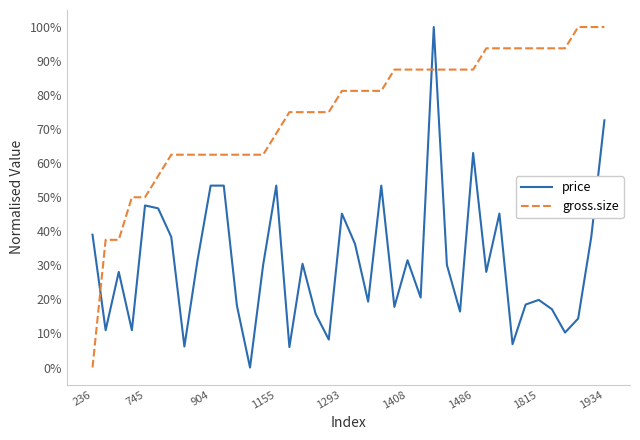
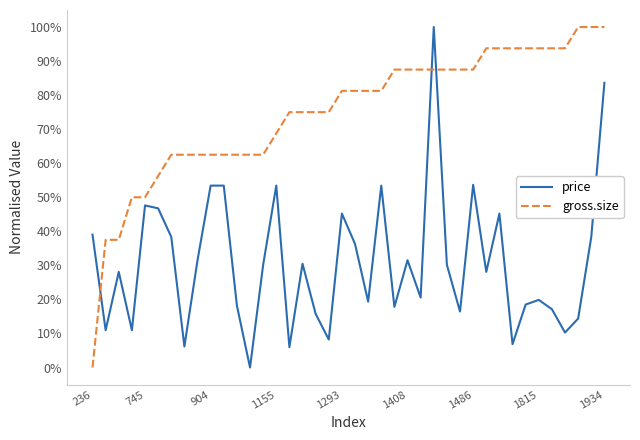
  {
    "price": {
      "236": "39%",
      "745": "48%",
      "904": "53%",
      "1155": "53%",
      "1293": "45%",
      "1408": "32%",
-     "1486": "63%",
+     "1486": "54%",
      "1815": "20%",
-     "1934": "73%"
+     "1934": "84%"
    },
    "gross.size": {
      "236": "0%",
      "745": "50%",
      "904": "63%",
      "1155": "69%",
      "1293": "81%",
      "1408": "88%",
      "1486": "88%",
      "1815": "94%",
      "1934": "100%"
    }
  }
